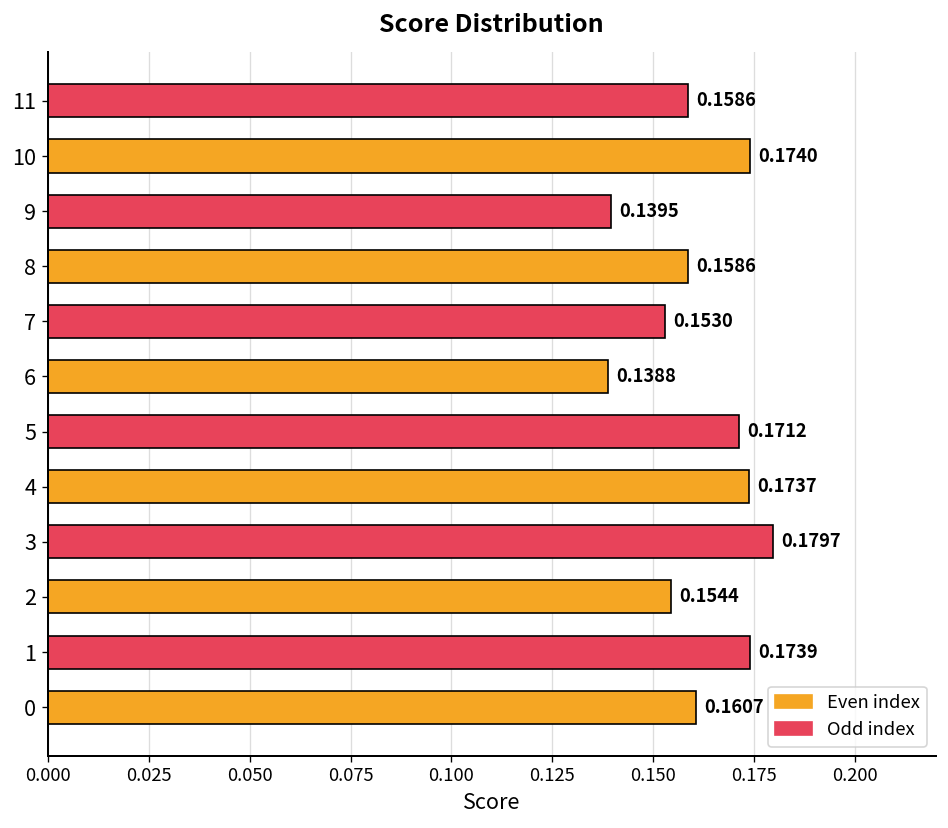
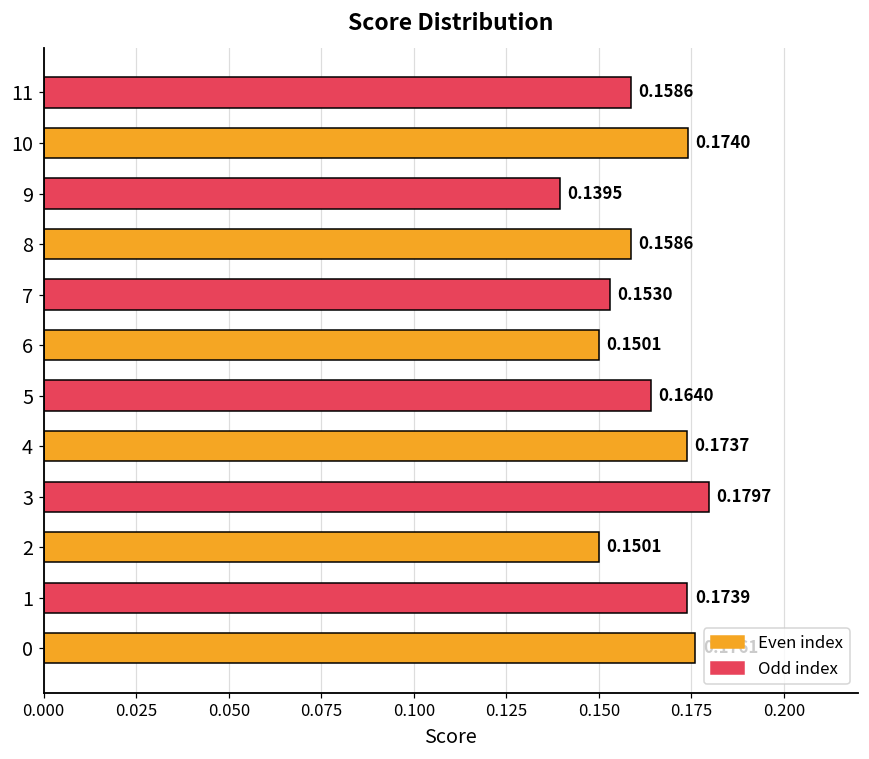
  {
    "11": 0.1586,
    "10": 0.1740,
    "9": 0.1395,
    "8": 0.1586,
    "7": 0.1530,
-   "6": 0.1388,
-   "5": 0.1712,
+   "6": 0.1501,
+   "5": 0.1640,
    "4": 0.1737,
    "3": 0.1797,
-   "2": 0.1544,
+   "2": 0.1501,
    "1": 0.1739,
-   "0": 0.161
+   "0": 0.176
  }
